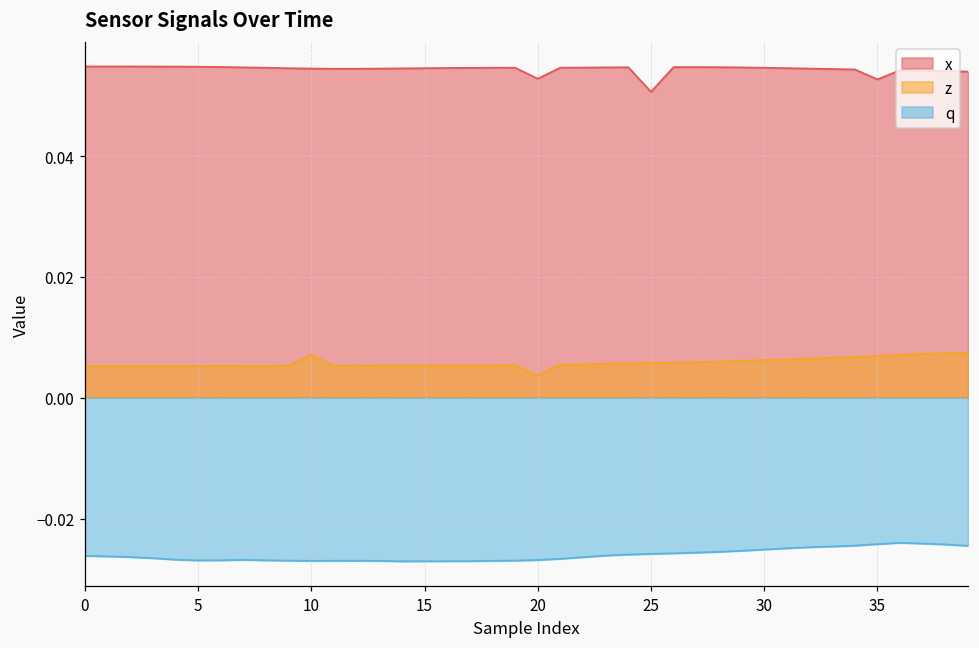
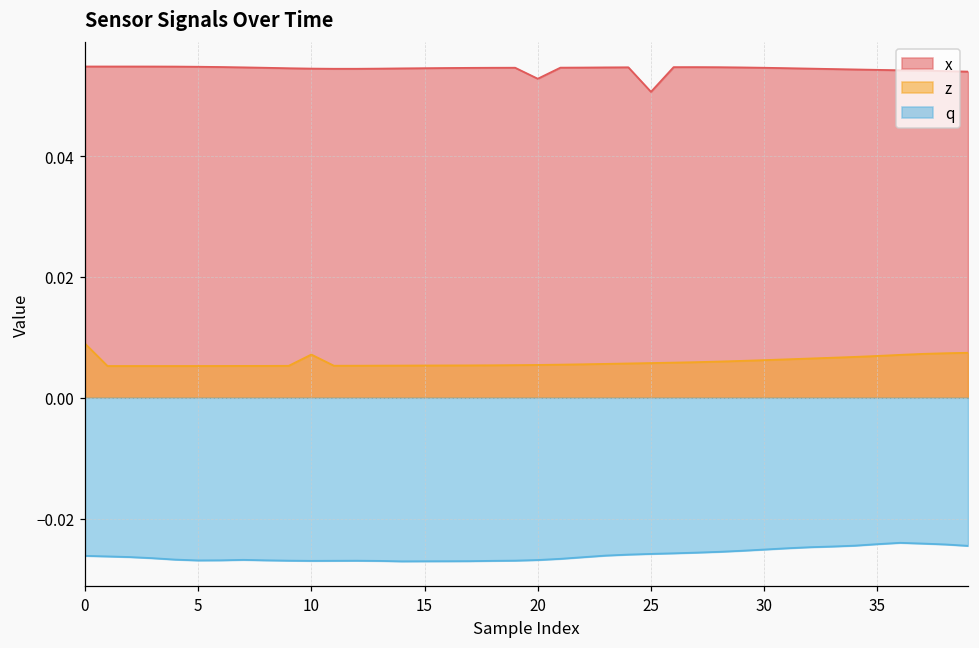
  {
    "x": {
      "0": 0.055,
      "5": 0.055,
      "10": 0.054,
      "15": 0.055,
      "20": 0.053,
      "25": 0.051,
      "30": 0.055,
-     "35": 0.053
+     "35": 0.054
    },
    "z": {
-     "0": 0.005,
+     "0": 0.009,
      "5": 0.005,
      "10": 0.007,
      "15": 0.005,
-     "20": 0.004,
+     "20": 0.005,
      "25": 0.006,
      "30": 0.006,
      "35": 0.007
    }
  }
